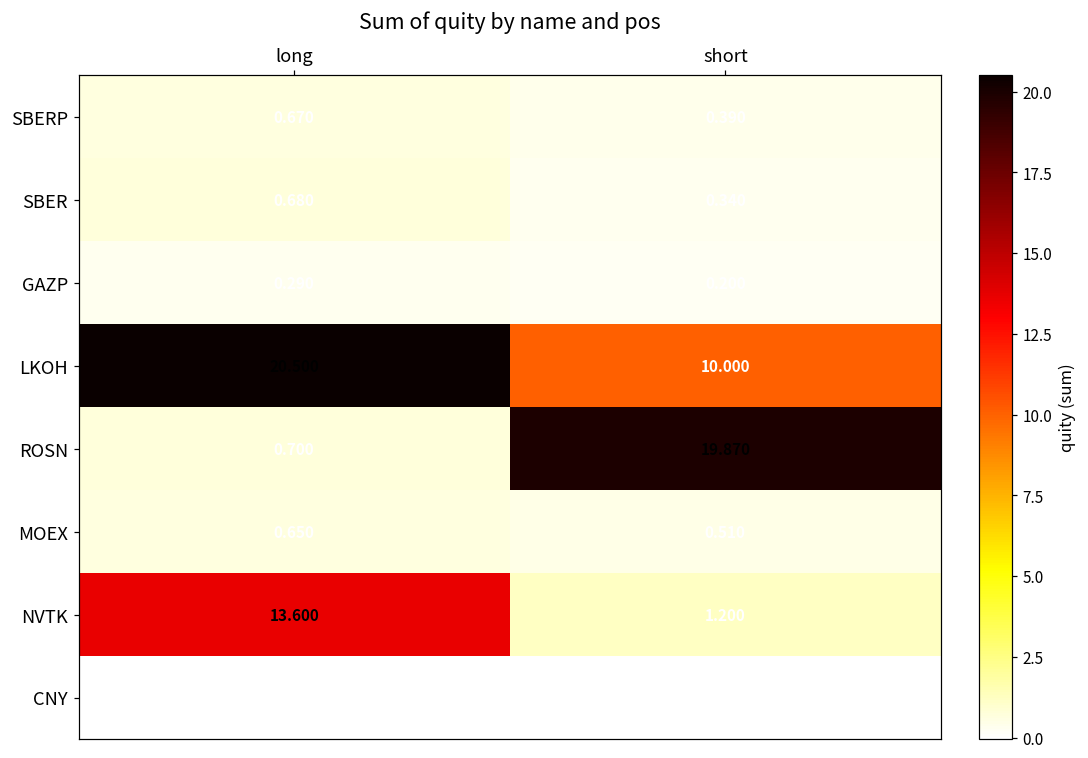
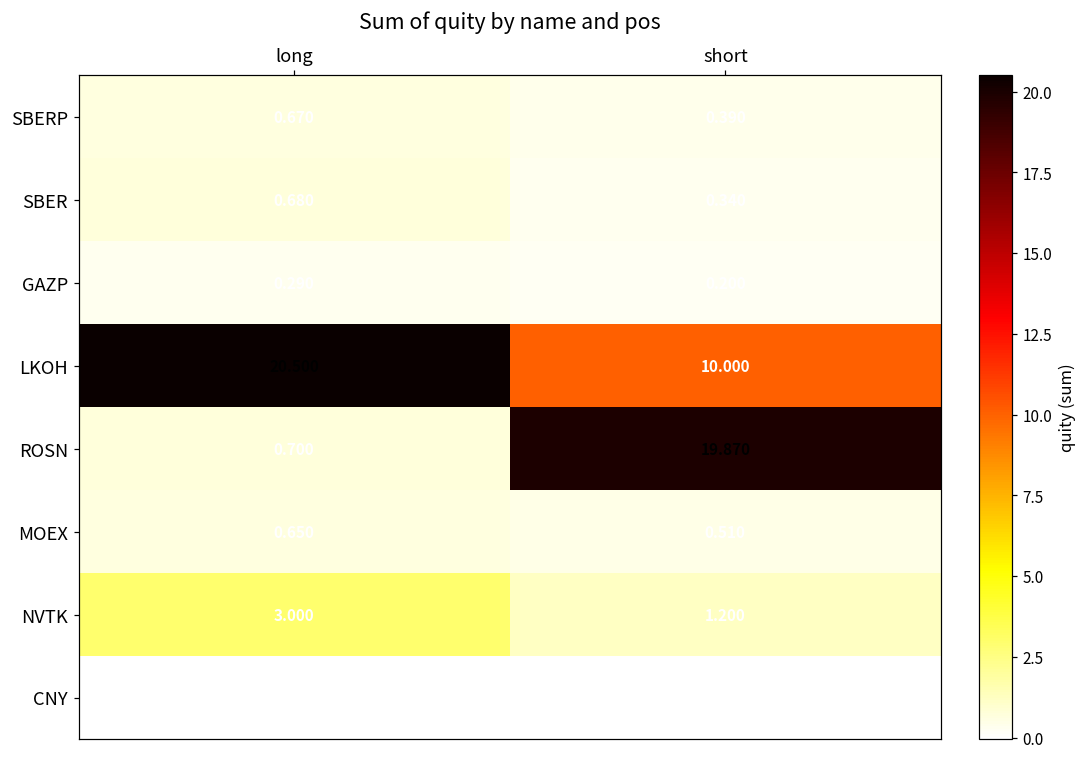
  {
    "LKOH": {
      "short": 10.000
    },
    "NVTK": {
-     "long": 13.600,
+     "long": 3.000,
      "short": 1.200
    }
  }
